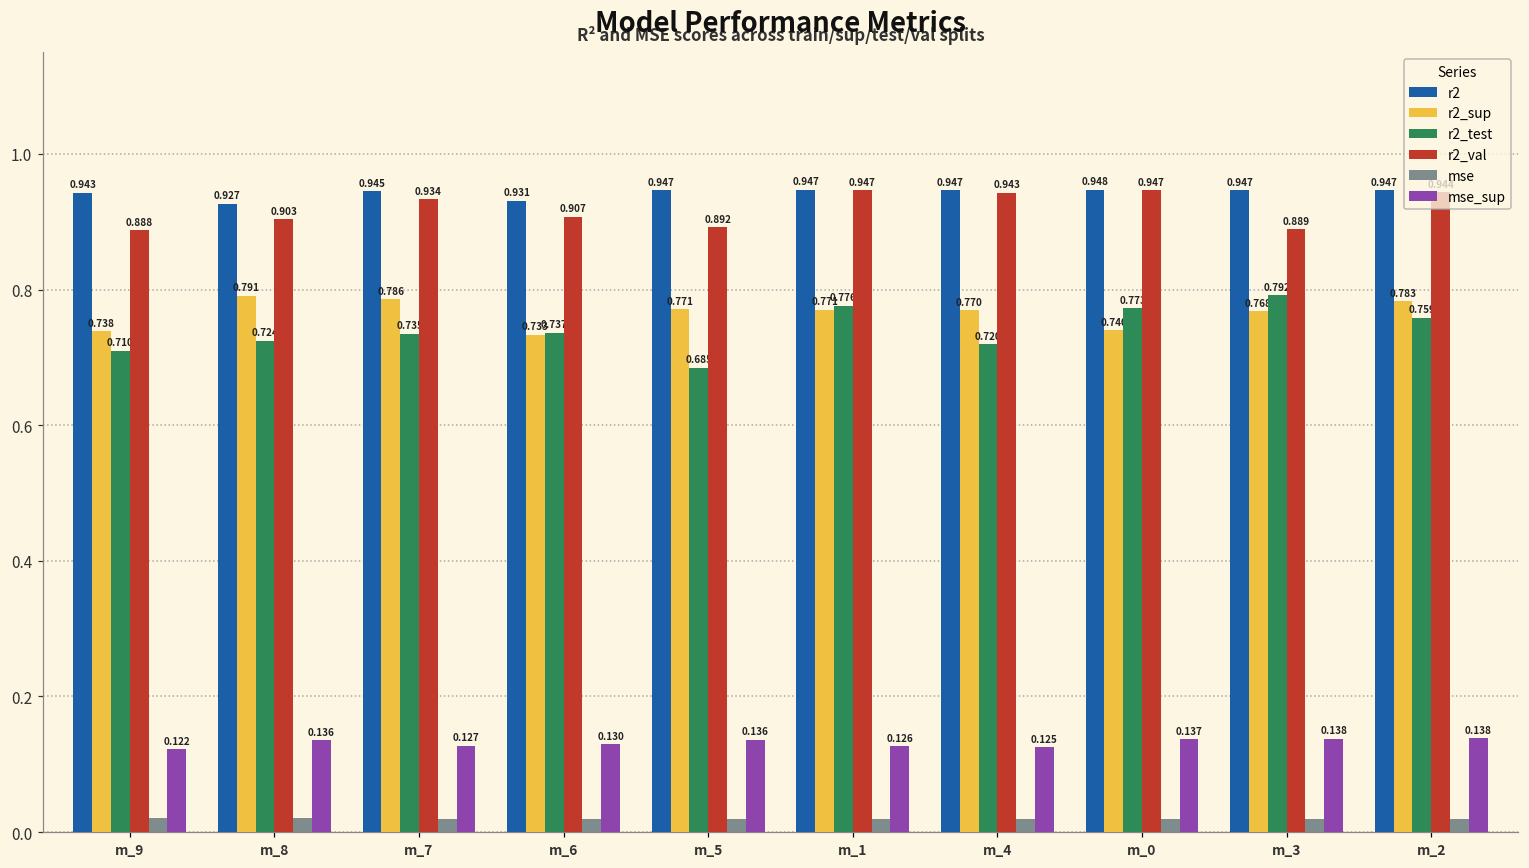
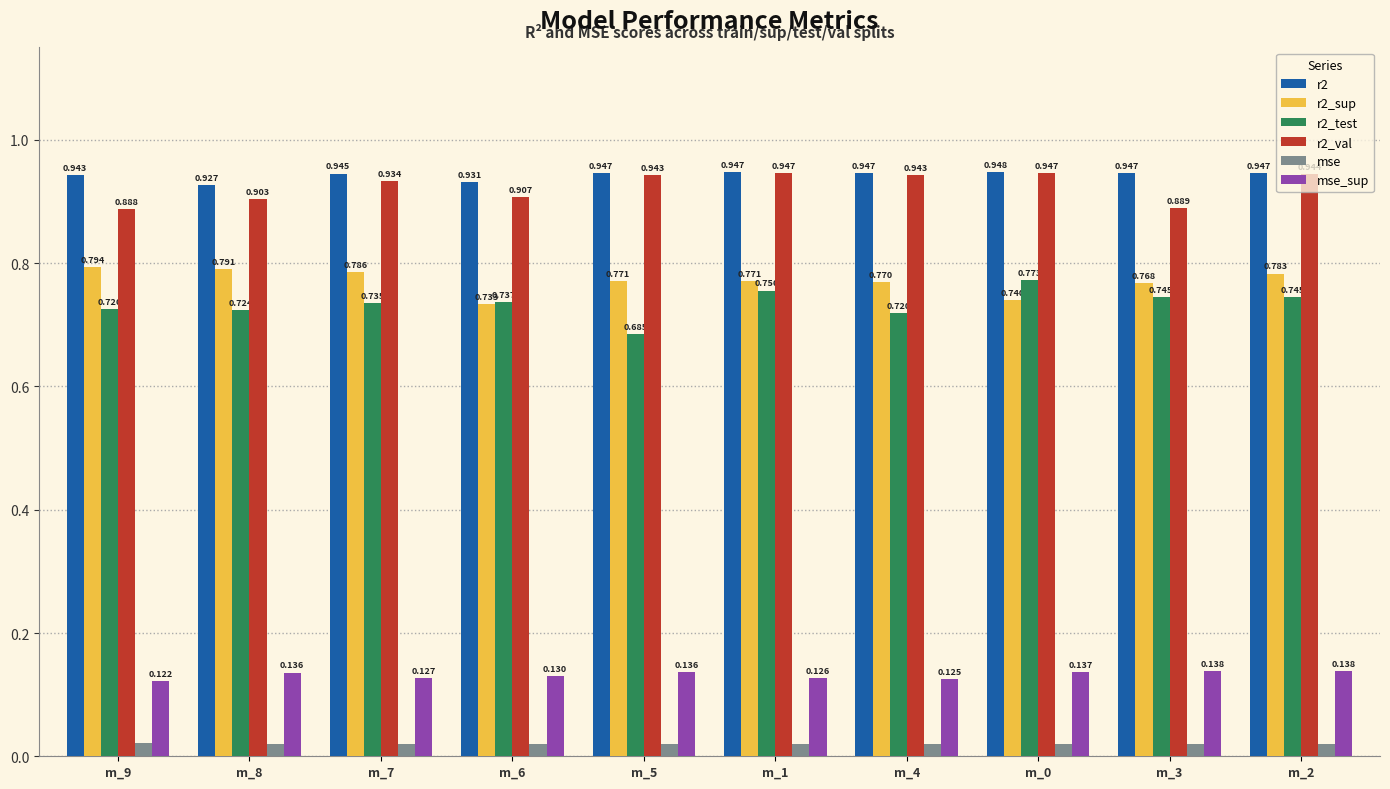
  {
    "r2": {
      "m_9": 0.943,
      "m_8": 0.927,
      "m_7": 0.945,
      "m_6": 0.931,
      "m_5": 0.947,
      "m_1": 0.947,
      "m_4": 0.947,
      "m_0": 0.948,
      "m_3": 0.947,
      "m_2": 0.947
    },
    "r2_sup": {
-     "m_9": 0.738,
+     "m_9": 0.794,
      "m_8": 0.791,
      "m_7": 0.786,
      "m_5": 0.771,
      "m_4": 0.770,
      "m_0": 0.740,
      "m_3": 0.768,
      "m_2": 0.783
    },
    "r2_test": {
-     "m_9": 0.710,
+     "m_9": 0.726,
      "m_8": 0.724,
      "m_7": 0.735,
      "m_5": 0.685,
-     "m_1": 0.776,
+     "m_1": 0.756,
      "m_4": 0.720,
      "m_0": 0.773,
-     "m_3": 0.792,
-     "m_2": 0.759
+     "m_3": 0.745,
+     "m_2": 0.745
    },
    "r2_val": {
      "m_9": 0.888,
      "m_8": 0.903,
      "m_7": 0.934,
      "m_6": 0.907,
-     "m_5": 0.892,
+     "m_5": 0.943,
      "m_1": 0.947,
      "m_4": 0.943,
      "m_0": 0.947,
      "m_3": 0.889
    },
    "mse": {
      "m_9": 0.02,
      "m_8": 0.02,
      "m_7": 0.02,
      "m_6": 0.02,
      "m_5": 0.02,
      "m_1": 0.02,
      "m_4": 0.02,
      "m_0": 0.02,
      "m_3": 0.02,
      "m_2": 0.02
    },
    "mse_sup": {
      "m_9": 0.122,
      "m_8": 0.136,
      "m_7": 0.127,
      "m_6": 0.130,
      "m_5": 0.136,
      "m_1": 0.126,
      "m_4": 0.125,
      "m_0": 0.137,
      "m_3": 0.138,
      "m_2": 0.138
    }
  }
